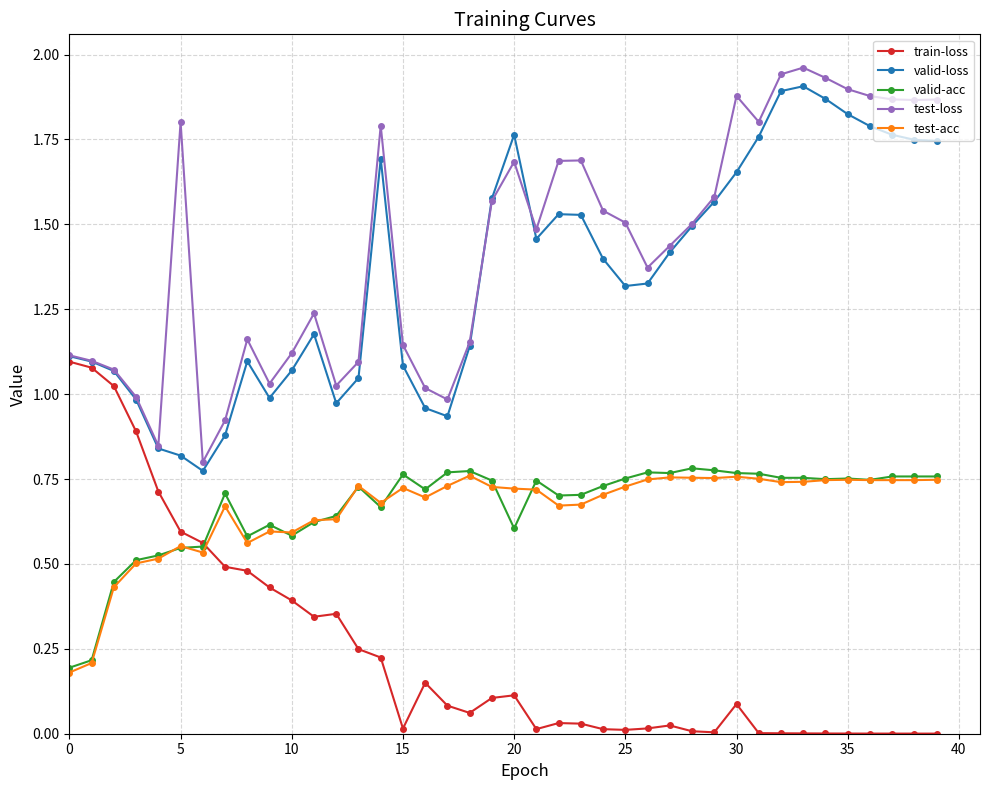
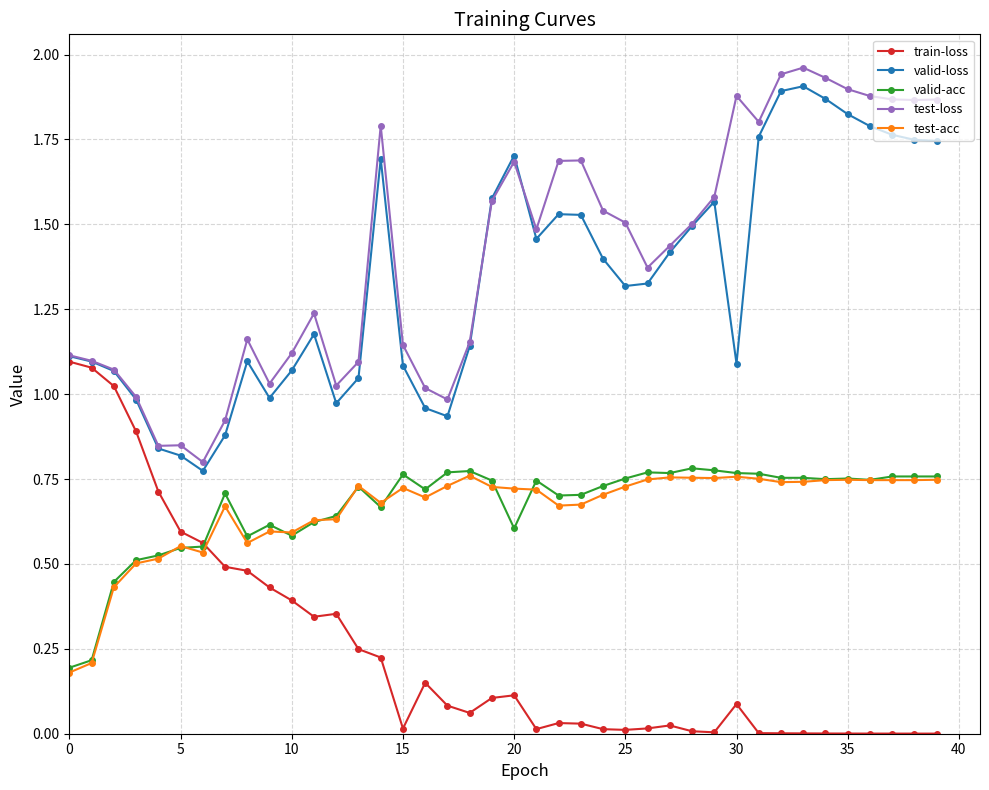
  {
    "train-loss": {
      "0": 1.10,
      "5": 0.60,
      "10": 0.39,
      "15": 0.02,
      "20": 0.11,
      "25": 0.01,
      "30": 0.09,
      "35": 0.00
    },
    "valid-loss": {
      "5": 0.82,
      "10": 1.07,
      "15": 1.08,
-     "20": 1.76,
+     "20": 1.70,
      "25": 1.32,
-     "30": 1.65,
+     "30": 1.09,
      "35": 1.82
    },
    "valid-acc": {
      "0": 0.19,
      "10": 0.58,
      "15": 0.76,
      "20": 0.60,
      "25": 0.75,
      "30": 0.77
    },
    "test-loss": {
-     "5": 1.80,
+     "5": 0.85,
      "10": 1.12,
      "15": 1.14,
      "20": 1.68,
      "25": 1.50,
      "30": 1.88,
      "35": 1.90
    },
    "test-acc": {
      "0": 0.18,
      "10": 0.59,
      "15": 0.72,
      "20": 0.72,
      "25": 0.73,
      "30": 0.76
    }
  }
